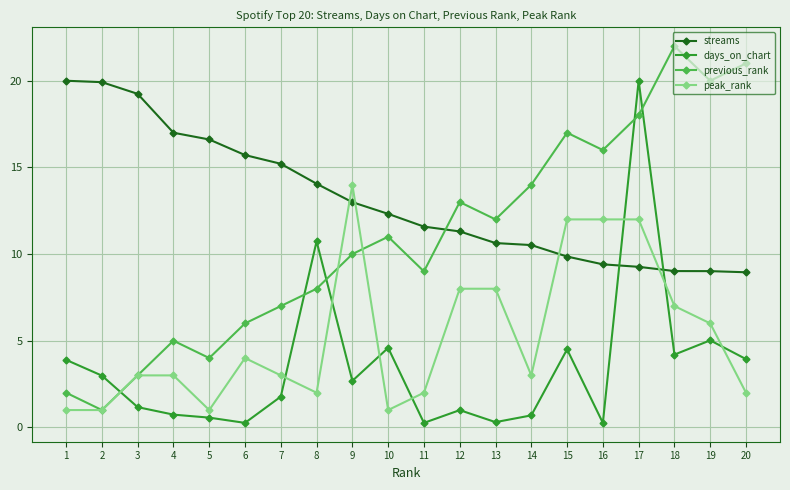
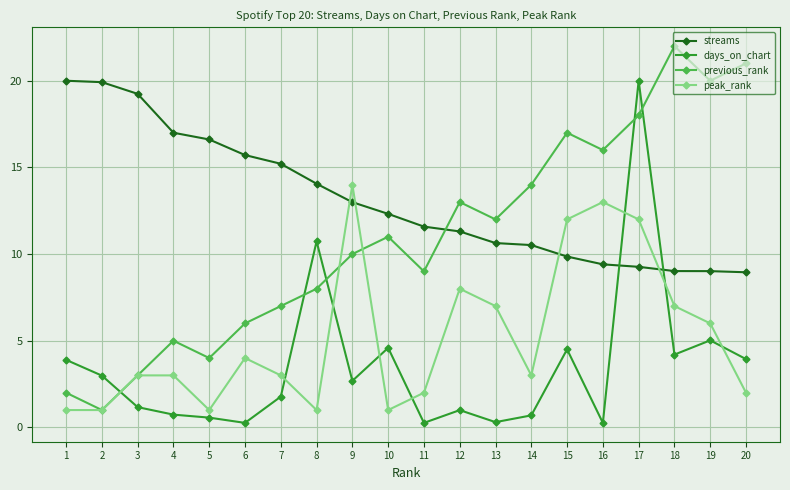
  {
    "peak_rank": {
      "1": 1,
      "4": 3,
      "5": 1,
      "6": 4,
      "7": 3,
-     "8": 2,
+     "8": 1,
      "9": 14,
      "10": 1,
      "11": 2,
      "12": 8,
-     "13": 8,
+     "13": 7,
      "14": 3,
      "15": 12,
-     "16": 12,
+     "16": 13,
      "17": 12,
      "18": 7,
      "19": 6,
      "20": 2
    }
  }
